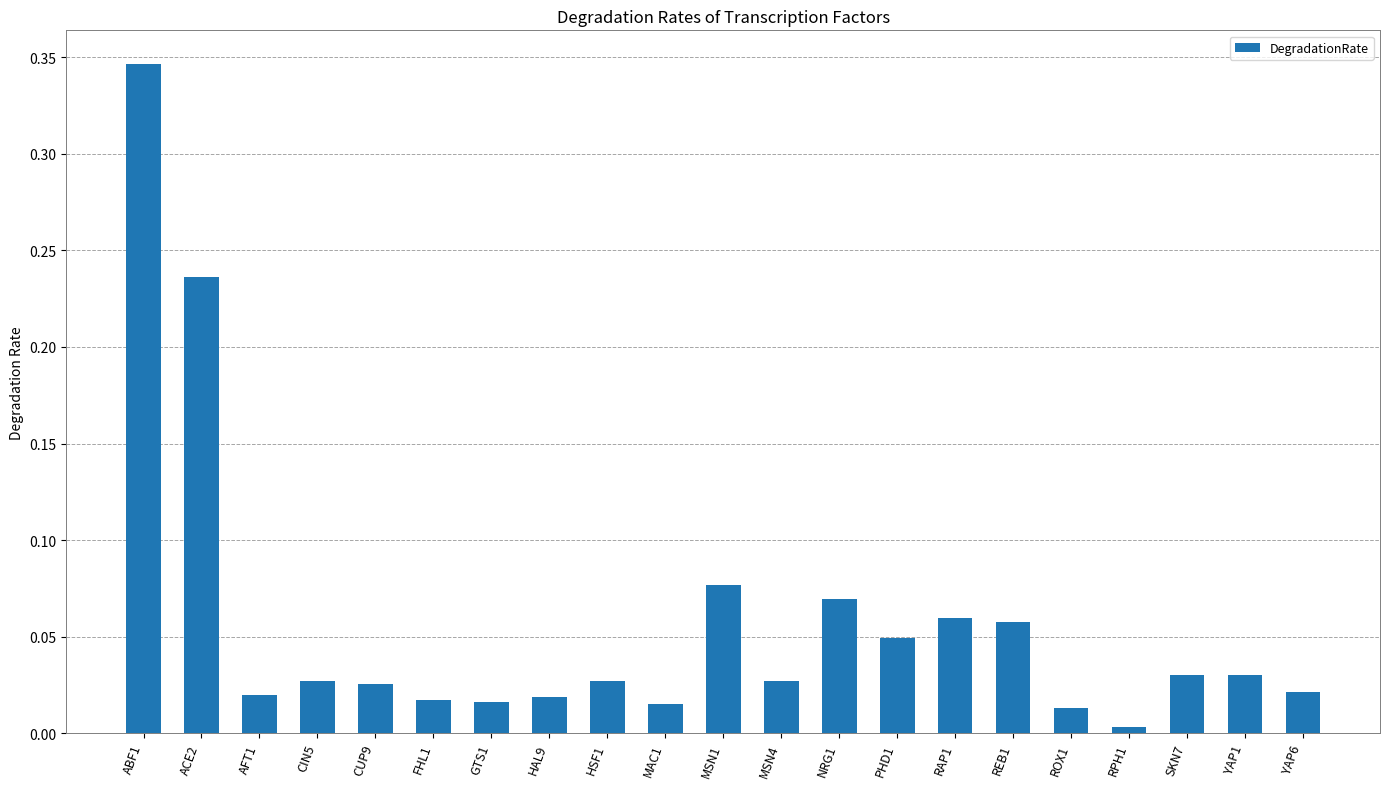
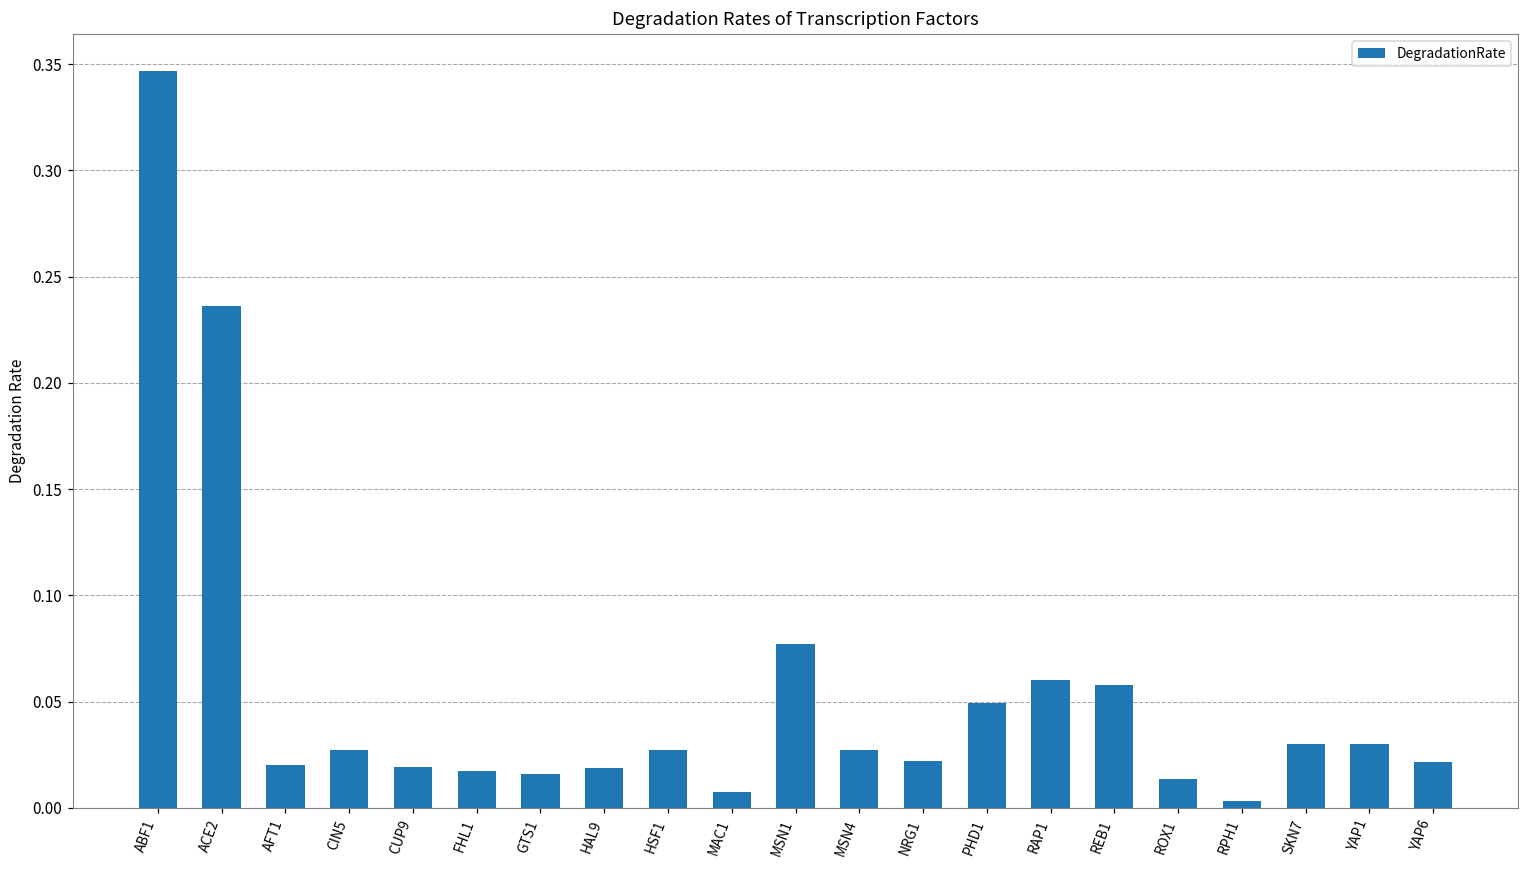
  {
    "ABF1": 0.347,
    "ACE2": 0.236,
    "AFT1": 0.020,
    "CIN5": 0.027,
-   "CUP9": 0.026,
+   "CUP9": 0.019,
    "FHL1": 0.017,
    "GTS1": 0.016,
    "HAL9": 0.019,
    "HSF1": 0.027,
-   "MAC1": 0.015,
+   "MAC1": 0.007,
    "MSN1": 0.077,
    "MSN4": 0.027,
-   "NRG1": 0.069,
+   "NRG1": 0.022,
    "PHD1": 0.050,
    "RAP1": 0.060,
    "REB1": 0.058,
    "ROX1": 0.013,
    "RPH1": 0.003,
    "SKN7": 0.030,
    "YAP1": 0.030,
    "YAP6": 0.022
  }
